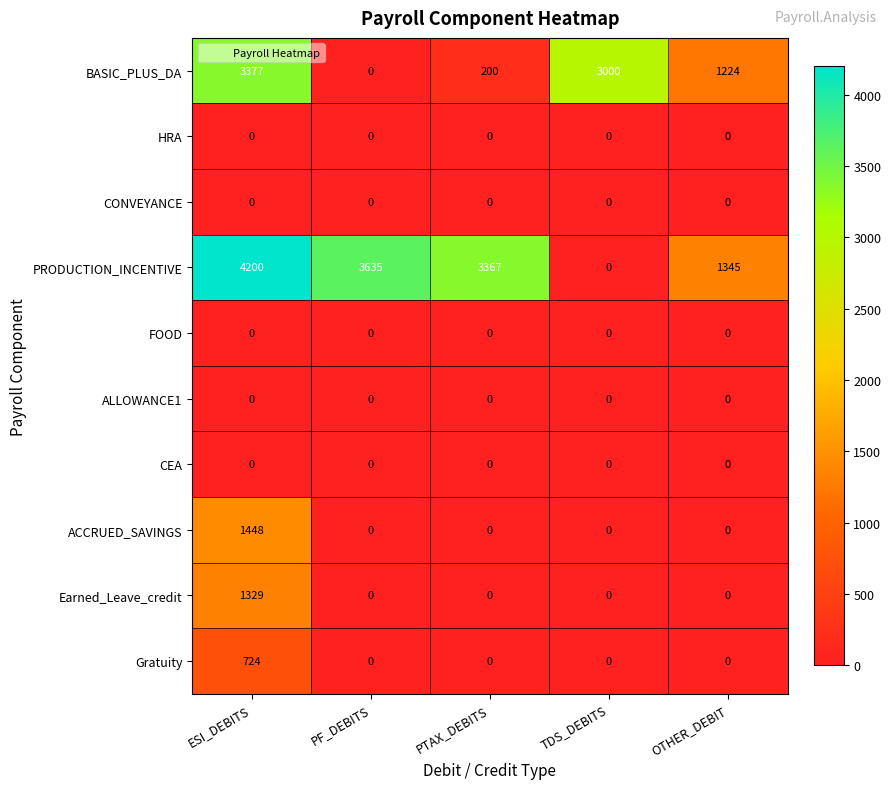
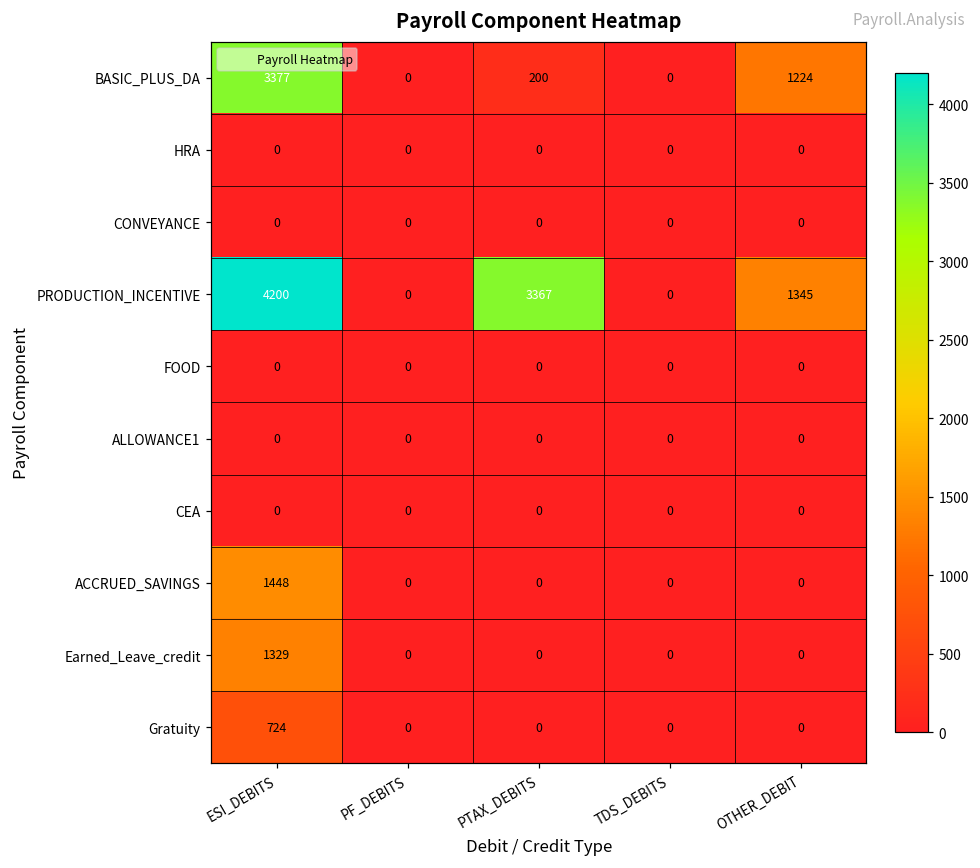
  {
    "BASIC_PLUS_DA": {
      "ESI_DEBITS": 3377,
      "PF_DEBITS": 0,
      "PTAX_DEBITS": 200,
-     "TDS_DEBITS": 3000,
+     "TDS_DEBITS": 0,
      "OTHER_DEBIT": 1224
    },
    "HRA": {
      "ESI_DEBITS": 0,
      "PF_DEBITS": 0,
      "PTAX_DEBITS": 0,
      "TDS_DEBITS": 0,
      "OTHER_DEBIT": 0
    },
    "CONVEYANCE": {
      "ESI_DEBITS": 0,
      "PF_DEBITS": 0,
      "PTAX_DEBITS": 0,
      "TDS_DEBITS": 0,
      "OTHER_DEBIT": 0
    },
    "PRODUCTION_INCENTIVE": {
      "ESI_DEBITS": 4200,
-     "PF_DEBITS": 3635,
+     "PF_DEBITS": 0,
      "PTAX_DEBITS": 3367,
      "TDS_DEBITS": 0,
      "OTHER_DEBIT": 1345
    },
    "FOOD": {
      "ESI_DEBITS": 0,
      "PF_DEBITS": 0,
      "PTAX_DEBITS": 0,
      "TDS_DEBITS": 0,
      "OTHER_DEBIT": 0
    },
    "ALLOWANCE1": {
      "ESI_DEBITS": 0,
      "PF_DEBITS": 0,
      "PTAX_DEBITS": 0,
      "TDS_DEBITS": 0,
      "OTHER_DEBIT": 0
    },
    "CEA": {
      "ESI_DEBITS": 0,
      "PF_DEBITS": 0,
      "PTAX_DEBITS": 0,
      "TDS_DEBITS": 0,
      "OTHER_DEBIT": 0
    },
    "ACCRUED_SAVINGS": {
      "ESI_DEBITS": 1448,
      "PF_DEBITS": 0,
      "PTAX_DEBITS": 0,
      "TDS_DEBITS": 0,
      "OTHER_DEBIT": 0
    },
    "Earned_Leave_credit": {
      "ESI_DEBITS": 1329,
      "PF_DEBITS": 0,
      "PTAX_DEBITS": 0,
      "TDS_DEBITS": 0,
      "OTHER_DEBIT": 0
    },
    "Gratuity": {
      "ESI_DEBITS": 724,
      "PF_DEBITS": 0,
      "PTAX_DEBITS": 0,
      "TDS_DEBITS": 0,
      "OTHER_DEBIT": 0
    }
  }
